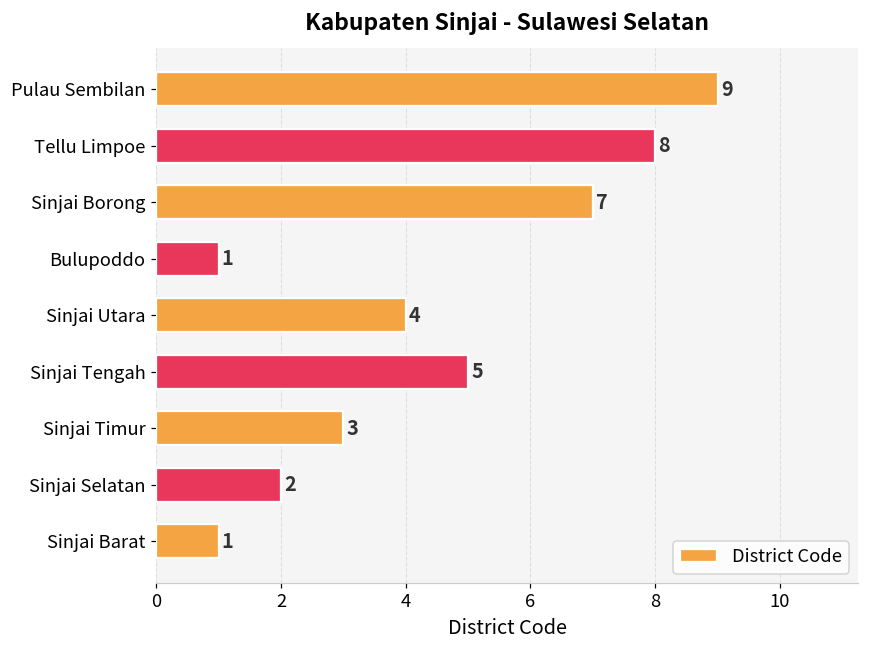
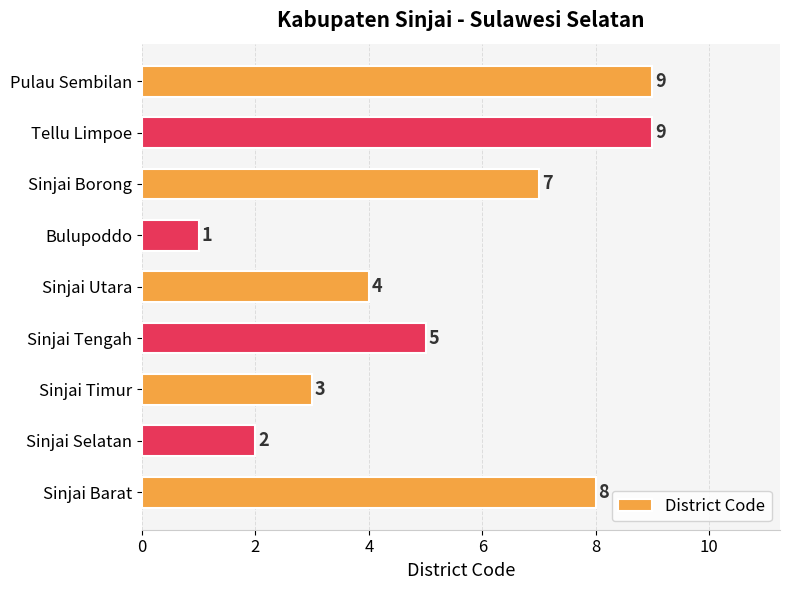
  {
    "Pulau Sembilan": 9,
-   "Tellu Limpoe": 8,
+   "Tellu Limpoe": 9,
    "Sinjai Borong": 7,
    "Bulupoddo": 1,
    "Sinjai Utara": 4,
    "Sinjai Tengah": 5,
    "Sinjai Timur": 3,
    "Sinjai Selatan": 2,
-   "Sinjai Barat": 1
+   "Sinjai Barat": 8
  }
